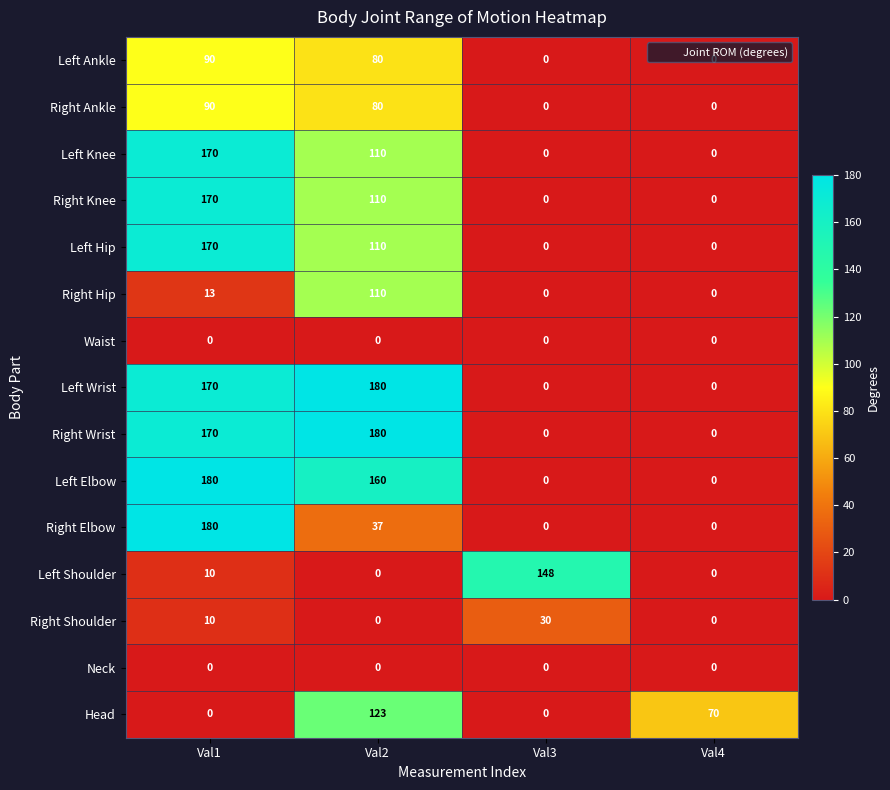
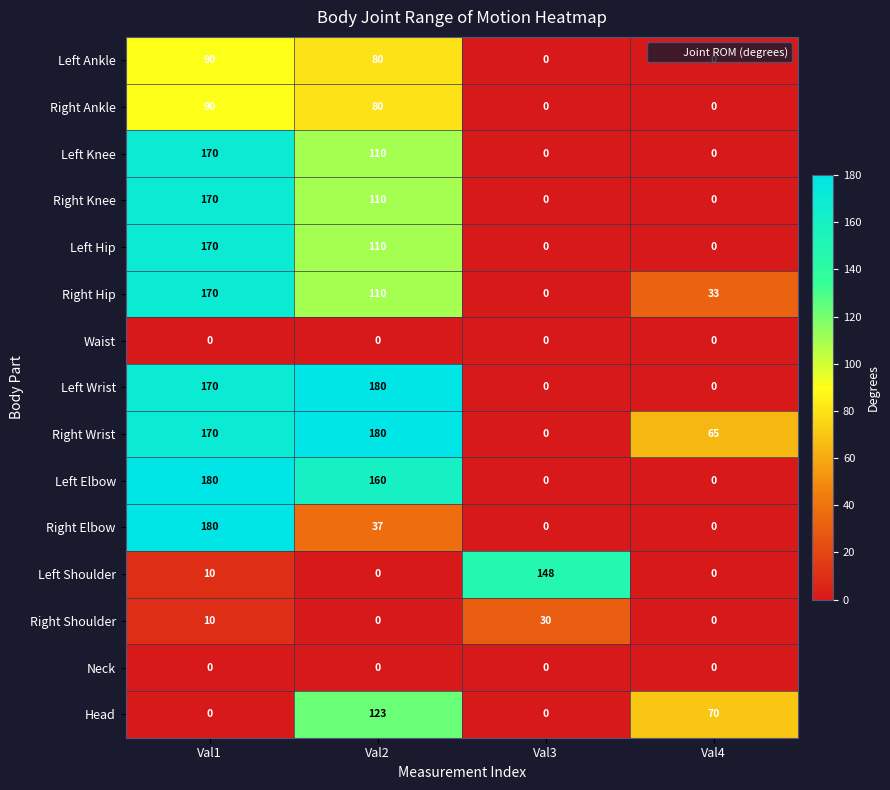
  {
    "Left Ankle": {
      "Val1": 90,
      "Val2": 80,
      "Val3": 0
    },
    "Right Ankle": {
      "Val1": 90,
      "Val2": 80,
      "Val3": 0,
      "Val4": 0
    },
    "Left Knee": {
      "Val1": 170,
      "Val2": 110,
      "Val3": 0,
      "Val4": 0
    },
    "Right Knee": {
      "Val1": 170,
      "Val2": 110,
      "Val3": 0,
      "Val4": 0
    },
    "Left Hip": {
      "Val1": 170,
      "Val2": 110,
      "Val3": 0,
      "Val4": 0
    },
    "Right Hip": {
-     "Val1": 13,
+     "Val1": 170,
      "Val2": 110,
      "Val3": 0,
-     "Val4": 0
+     "Val4": 33
    },
    "Waist": {
      "Val1": 0,
      "Val2": 0,
      "Val3": 0,
      "Val4": 0
    },
    "Left Wrist": {
      "Val1": 170,
      "Val2": 180,
      "Val3": 0,
      "Val4": 0
    },
    "Right Wrist": {
      "Val1": 170,
      "Val2": 180,
      "Val3": 0,
-     "Val4": 0
+     "Val4": 65
    },
    "Left Elbow": {
      "Val1": 180,
      "Val2": 160,
      "Val3": 0,
      "Val4": 0
    },
    "Right Elbow": {
      "Val1": 180,
      "Val2": 37,
      "Val3": 0,
      "Val4": 0
    },
    "Left Shoulder": {
      "Val1": 10,
      "Val2": 0,
      "Val3": 148,
      "Val4": 0
    },
    "Right Shoulder": {
      "Val1": 10,
      "Val2": 0,
      "Val3": 30,
      "Val4": 0
    },
    "Neck": {
      "Val1": 0,
      "Val2": 0,
      "Val3": 0,
      "Val4": 0
    },
    "Head": {
      "Val1": 0,
      "Val2": 123,
      "Val3": 0,
      "Val4": 70
    }
  }
